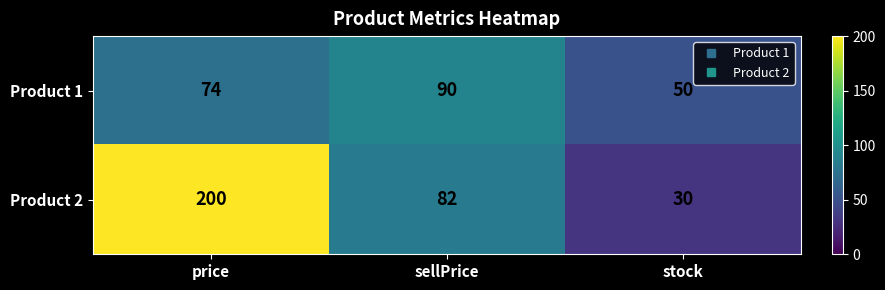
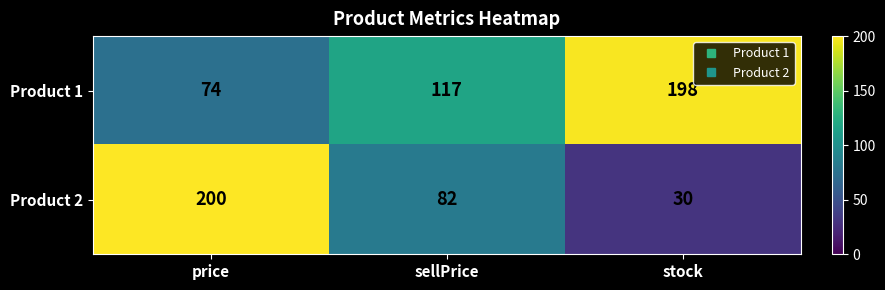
  {
    "Product 1": {
      "price": 74,
-     "sellPrice": 90,
-     "stock": 50
+     "sellPrice": 117,
+     "stock": 198
    },
    "Product 2": {
      "price": 200,
      "sellPrice": 82,
      "stock": 30
    }
  }
